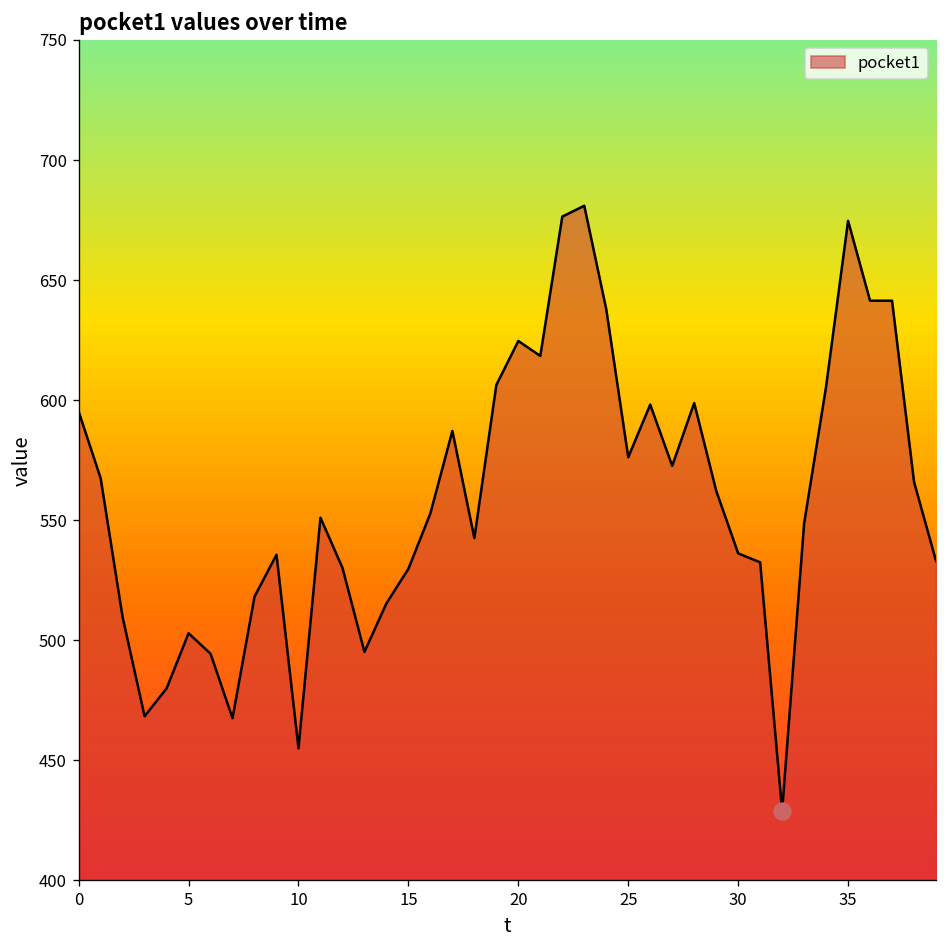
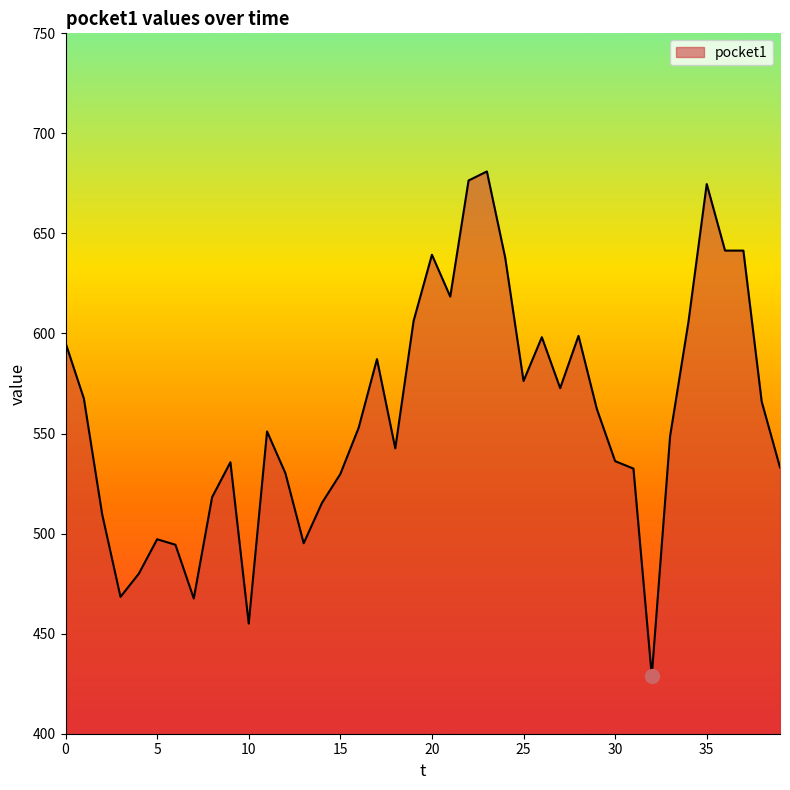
  {
    "pocket1": {
      "0": 595,
-     "5": 503,
+     "5": 497,
      "10": 455,
      "15": 530,
-     "20": 625,
+     "20": 639,
      "25": 576,
      "30": 536,
      "35": 675
    }
  }
